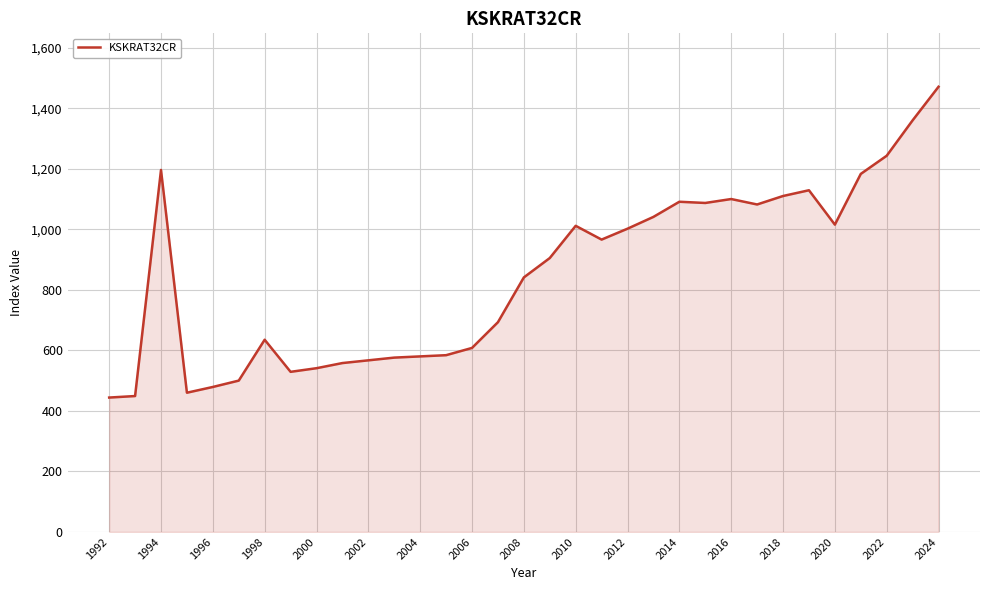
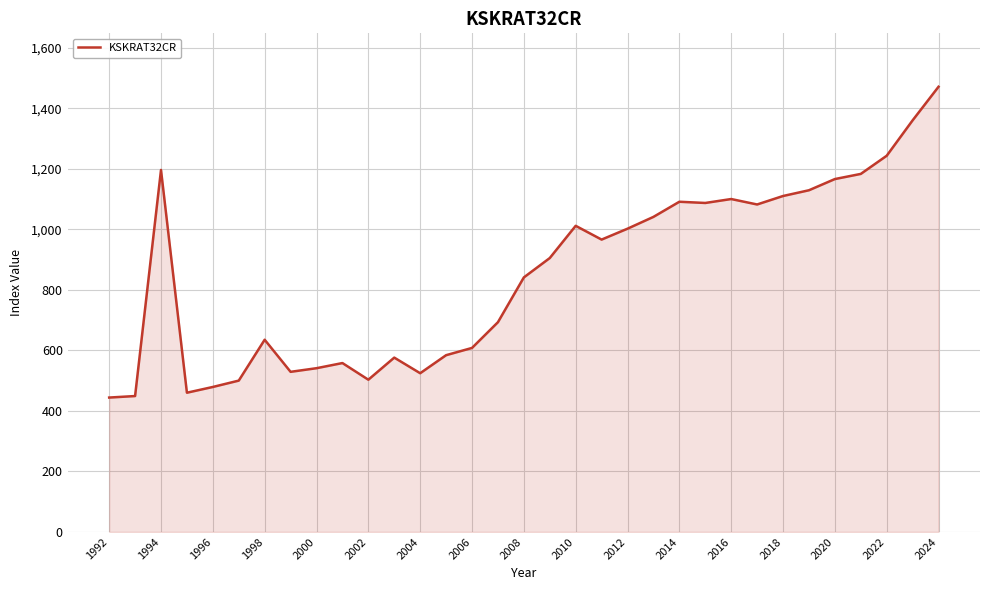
  {
    "1992": "440",
    "1994": "1,200",
    "1996": "480",
    "1998": "640",
    "2000": "540",
-   "2002": "570",
-   "2004": "580",
+   "2002": "500",
+   "2004": "520",
    "2006": "610",
    "2008": "840",
    "2010": "1,010",
    "2012": "1,000",
    "2014": "1,090",
    "2016": "1,100",
    "2018": "1,110",
-   "2020": "1,020",
+   "2020": "1,170",
    "2022": "1,240",
    "2024": "1,470"
  }
